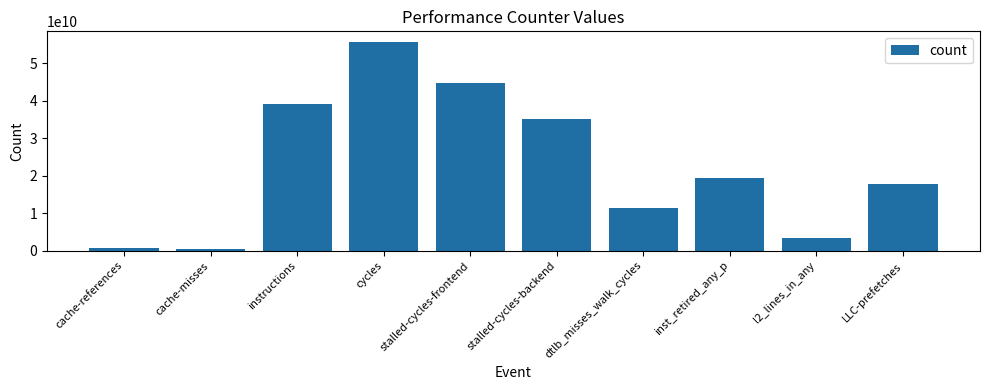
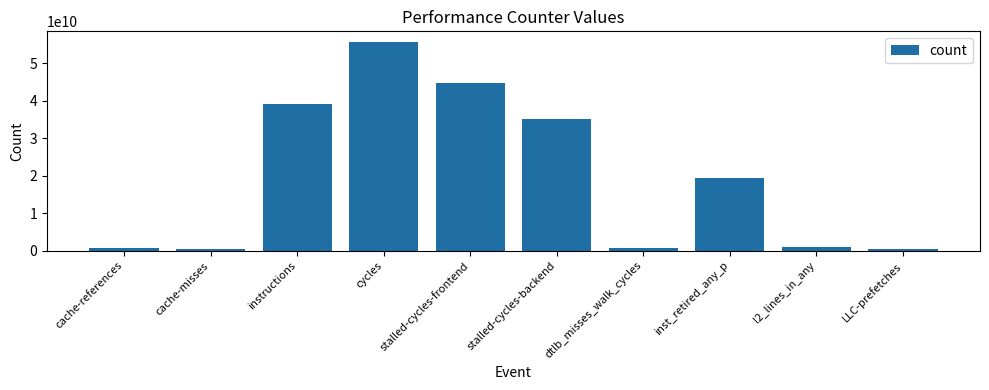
  {
    "cache-references": 1000000000,
    "instructions": 39000000000,
    "cycles": 56000000000,
    "stalled-cycles-frontend": 45000000000,
    "stalled-cycles-backend": 35000000000,
-   "dtlb_misses_walk_cycles": 11000000000,
+   "dtlb_misses_walk_cycles": 1000000000,
    "inst_retired_any_p": 19000000000,
-   "l2_lines_in_any": 3000000000,
-   "LLC-prefetches": 18000000000
+   "l2_lines_in_any": 1000000000,
+   "LLC-prefetches": 0
  }
